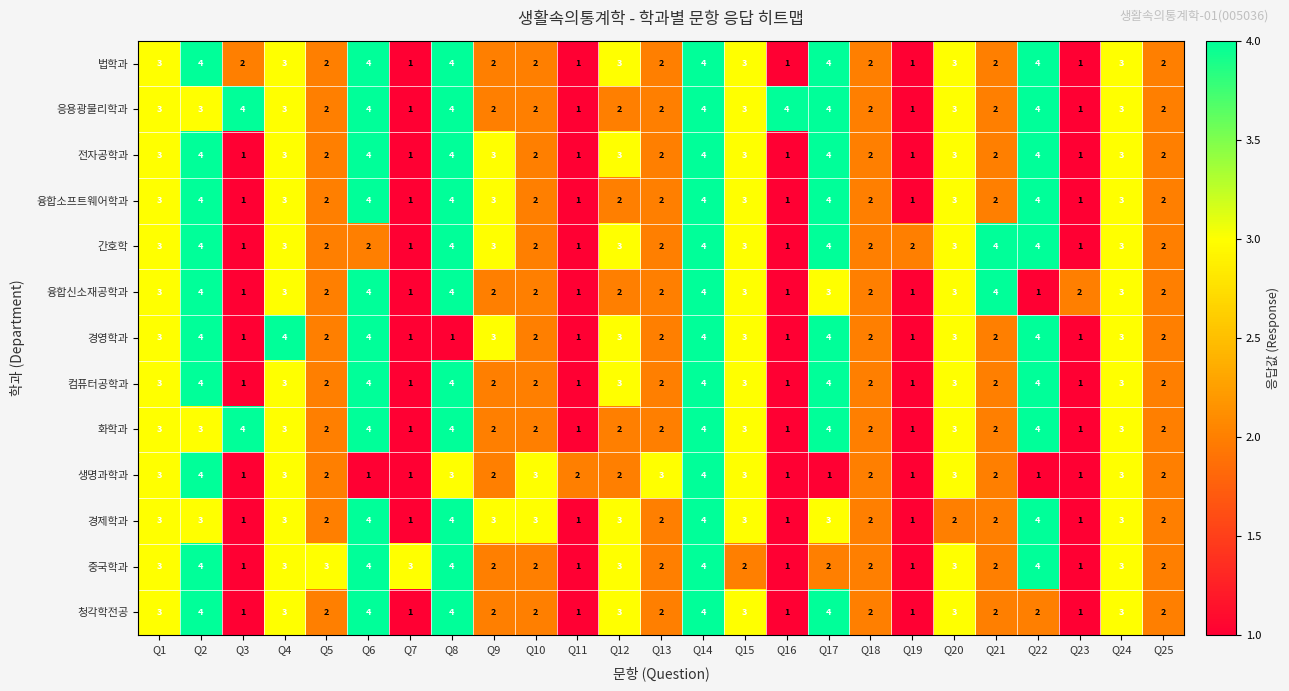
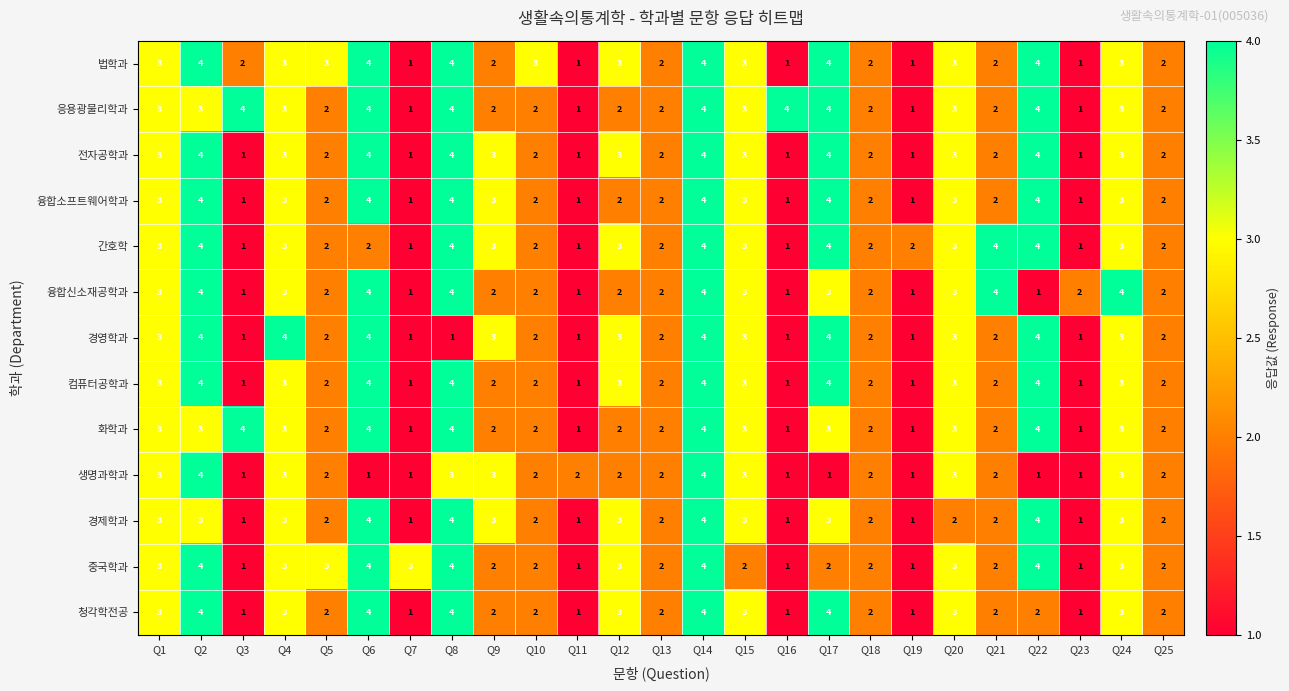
  {
    "법학과": {
      "Q1": 3,
      "Q2": 4,
      "Q3": 2,
      "Q4": 3,
-     "Q5": 2,
+     "Q5": 3,
      "Q6": 4,
      "Q7": 1,
      "Q8": 4,
      "Q9": 2,
-     "Q10": 2,
+     "Q10": 3,
      "Q11": 1,
      "Q12": 3,
      "Q13": 2,
      "Q14": 4,
      "Q15": 3,
      "Q16": 1,
      "Q17": 4,
      "Q18": 2,
      "Q19": 1,
      "Q20": 3,
      "Q21": 2,
      "Q22": 4,
      "Q23": 1,
      "Q24": 3,
      "Q25": 2
    },
    "융합신소재공학과": {
      "Q1": 3,
      "Q2": 4,
      "Q3": 1,
      "Q4": 3,
      "Q5": 2,
      "Q6": 4,
      "Q7": 1,
      "Q8": 4,
      "Q9": 2,
      "Q10": 2,
      "Q11": 1,
      "Q12": 2,
      "Q13": 2,
      "Q14": 4,
      "Q15": 3,
      "Q16": 1,
      "Q17": 3,
      "Q18": 2,
      "Q19": 1,
      "Q20": 3,
      "Q21": 4,
      "Q22": 1,
      "Q23": 2,
-     "Q24": 3,
+     "Q24": 4,
      "Q25": 2
    },
    "화학과": {
      "Q1": 3,
      "Q2": 3,
      "Q3": 4,
      "Q4": 3,
      "Q5": 2,
      "Q6": 4,
      "Q7": 1,
      "Q8": 4,
      "Q9": 2,
      "Q10": 2,
      "Q11": 1,
      "Q12": 2,
      "Q13": 2,
      "Q14": 4,
      "Q15": 3,
      "Q16": 1,
-     "Q17": 4,
+     "Q17": 3,
      "Q18": 2,
      "Q19": 1,
      "Q20": 3,
      "Q21": 2,
      "Q22": 4,
      "Q23": 1,
      "Q24": 3,
      "Q25": 2
    },
    "생명과학과": {
      "Q1": 3,
      "Q2": 4,
      "Q3": 1,
      "Q4": 3,
      "Q5": 2,
      "Q6": 1,
      "Q7": 1,
      "Q8": 3,
-     "Q9": 2,
-     "Q10": 3,
+     "Q9": 3,
+     "Q10": 2,
      "Q11": 2,
      "Q12": 2,
-     "Q13": 3,
+     "Q13": 2,
      "Q14": 4,
      "Q15": 3,
      "Q16": 1,
      "Q17": 1,
      "Q18": 2,
      "Q19": 1,
      "Q20": 3,
      "Q21": 2,
      "Q22": 1,
      "Q23": 1,
      "Q24": 3,
      "Q25": 2
    },
    "경제학과": {
      "Q1": 3,
      "Q2": 3,
      "Q3": 1,
      "Q4": 3,
      "Q5": 2,
      "Q6": 4,
      "Q7": 1,
      "Q8": 4,
      "Q9": 3,
-     "Q10": 3,
+     "Q10": 2,
      "Q11": 1,
      "Q12": 3,
      "Q13": 2,
      "Q14": 4,
      "Q15": 3,
      "Q16": 1,
      "Q17": 3,
      "Q18": 2,
      "Q19": 1,
      "Q20": 2,
      "Q21": 2,
      "Q22": 4,
      "Q23": 1,
      "Q24": 3,
      "Q25": 2
    }
  }
